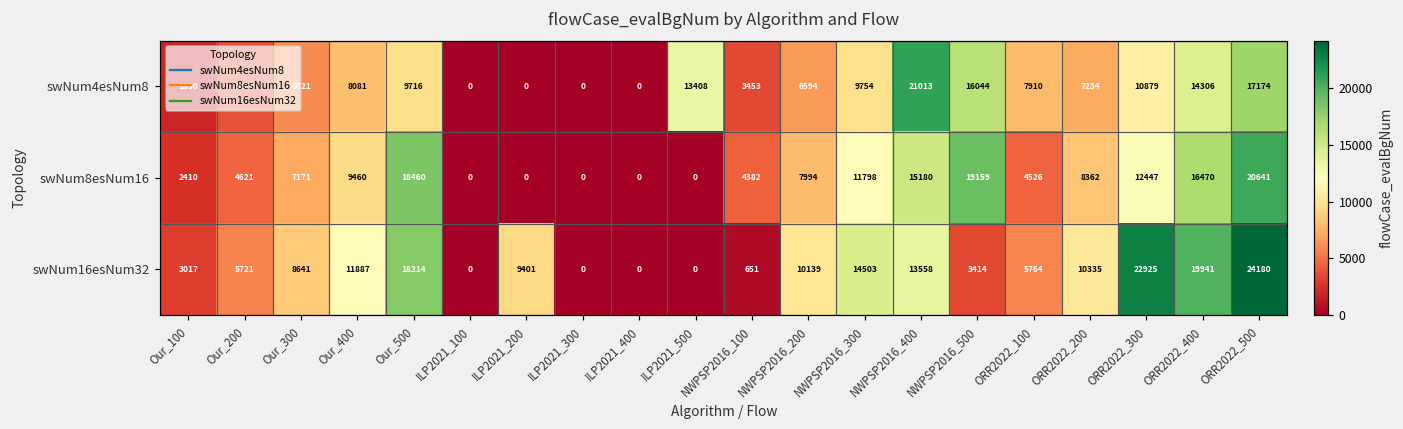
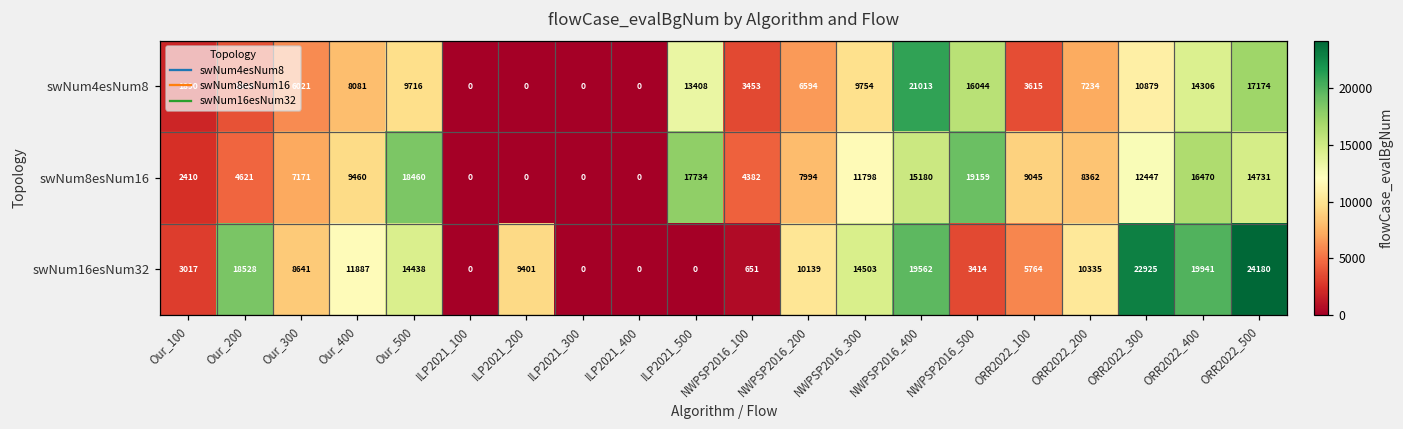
  {
    "swNum4esNum8": {
      "Our_400": 8081,
      "Our_500": 9716,
      "ILP2021_100": 0,
      "ILP2021_200": 0,
      "ILP2021_300": 0,
      "ILP2021_400": 0,
      "ILP2021_500": 13408,
      "NWPSP2016_100": 3453,
      "NWPSP2016_200": 6594,
      "NWPSP2016_300": 9754,
      "NWPSP2016_400": 21013,
      "NWPSP2016_500": 16044,
-     "ORR2022_100": 7910,
+     "ORR2022_100": 3615,
      "ORR2022_200": 7234,
      "ORR2022_300": 10879,
      "ORR2022_400": 14306,
      "ORR2022_500": 17174
    },
    "swNum8esNum16": {
      "Our_100": 2410,
      "Our_200": 4621,
      "Our_300": 7171,
      "Our_400": 9460,
      "Our_500": 18460,
      "ILP2021_100": 0,
      "ILP2021_200": 0,
      "ILP2021_300": 0,
      "ILP2021_400": 0,
-     "ILP2021_500": 0,
+     "ILP2021_500": 17734,
      "NWPSP2016_100": 4382,
      "NWPSP2016_200": 7994,
      "NWPSP2016_300": 11798,
      "NWPSP2016_400": 15180,
      "NWPSP2016_500": 19159,
-     "ORR2022_100": 4526,
+     "ORR2022_100": 9045,
      "ORR2022_200": 8362,
      "ORR2022_300": 12447,
      "ORR2022_400": 16470,
-     "ORR2022_500": 20641
+     "ORR2022_500": 14731
    },
    "swNum16esNum32": {
      "Our_100": 3017,
-     "Our_200": 5721,
+     "Our_200": 18528,
      "Our_300": 8641,
      "Our_400": 11887,
-     "Our_500": 18214,
+     "Our_500": 14438,
      "ILP2021_100": 0,
      "ILP2021_200": 9401,
      "ILP2021_300": 0,
      "ILP2021_400": 0,
      "ILP2021_500": 0,
      "NWPSP2016_100": 651,
      "NWPSP2016_200": 10139,
      "NWPSP2016_300": 14503,
-     "NWPSP2016_400": 13558,
+     "NWPSP2016_400": 19562,
      "NWPSP2016_500": 3414,
      "ORR2022_100": 5764,
      "ORR2022_200": 10335,
      "ORR2022_300": 22925,
      "ORR2022_400": 19941,
      "ORR2022_500": 24180
    }
  }
